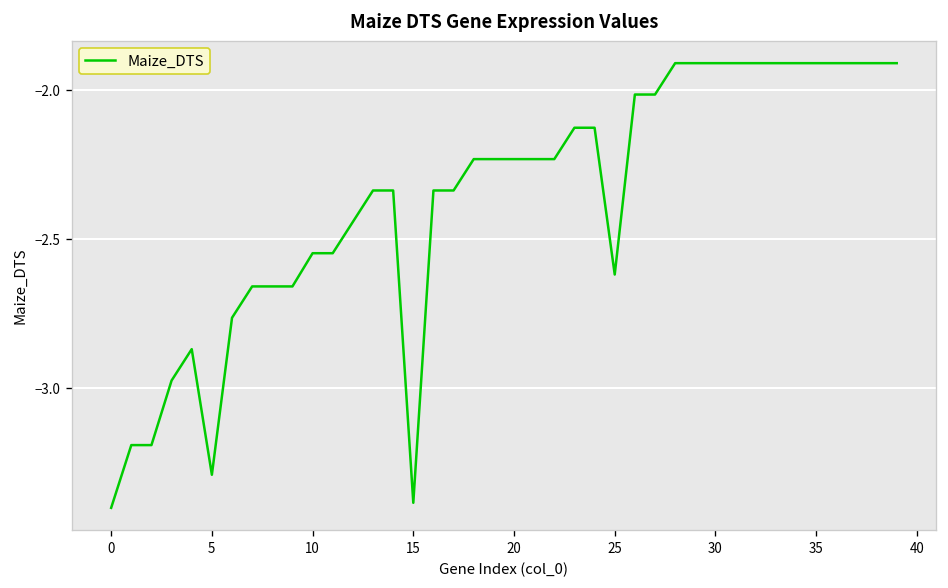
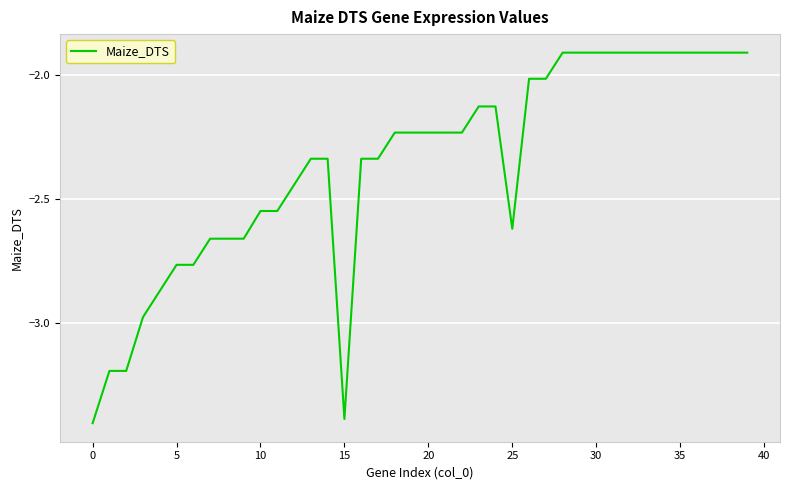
  {
    "0": -3.40,
-   "5": -3.29,
+   "5": -2.76,
    "10": -2.55,
    "15": -3.39,
    "20": -2.23,
    "25": -2.62,
    "30": -1.91,
    "35": -1.91
  }
